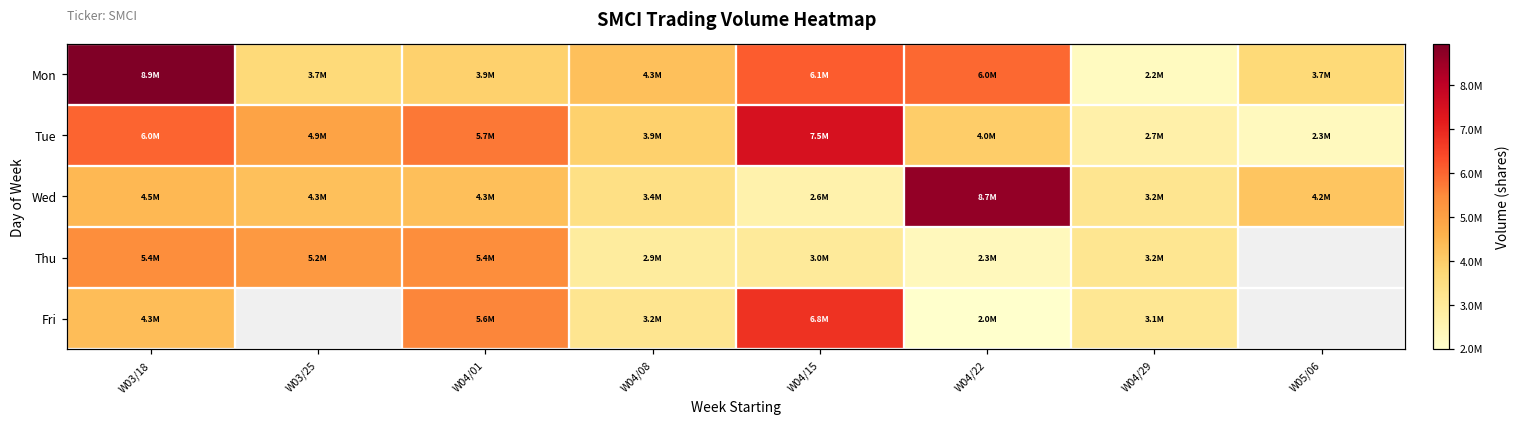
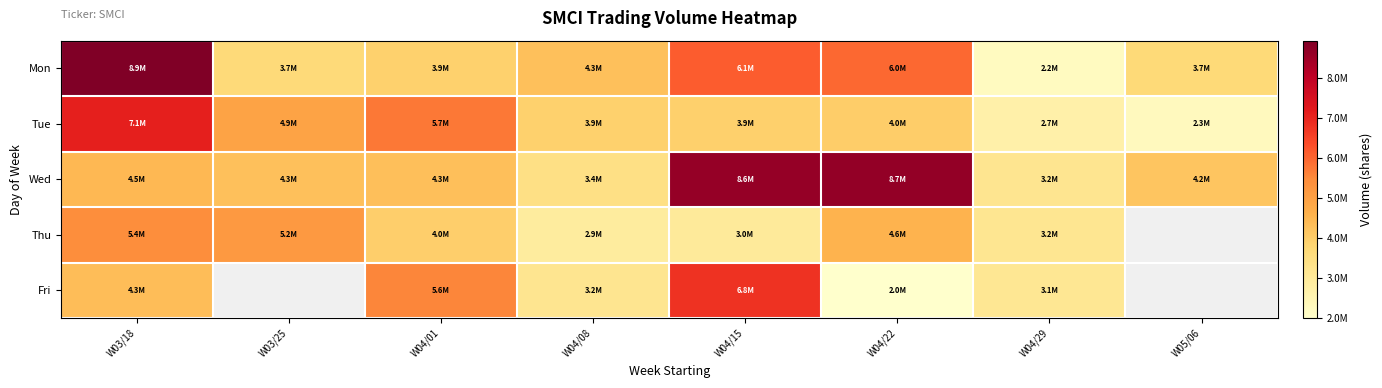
  {
    "Mon": {
      "W03/18": "8.9M",
      "W03/25": "3.7M",
      "W04/01": "3.9M",
      "W04/08": "4.3M",
      "W04/15": "6.1M",
      "W04/22": "6.0M",
      "W04/29": "2.2M",
      "W05/06": "3.7M"
    },
    "Tue": {
-     "W03/18": "6.0M",
+     "W03/18": "7.1M",
      "W03/25": "4.9M",
      "W04/01": "5.7M",
      "W04/08": "3.9M",
-     "W04/15": "7.5M",
+     "W04/15": "3.9M",
      "W04/22": "4.0M",
      "W04/29": "2.7M",
      "W05/06": "2.3M"
    },
    "Wed": {
      "W03/18": "4.5M",
      "W03/25": "4.3M",
      "W04/01": "4.3M",
      "W04/08": "3.4M",
-     "W04/15": "2.6M",
+     "W04/15": "8.6M",
      "W04/22": "8.7M",
      "W04/29": "3.2M",
      "W05/06": "4.2M"
    },
    "Thu": {
      "W03/18": "5.4M",
      "W03/25": "5.2M",
-     "W04/01": "5.4M",
+     "W04/01": "4.0M",
      "W04/08": "2.9M",
      "W04/15": "3.0M",
-     "W04/22": "2.3M",
+     "W04/22": "4.6M",
      "W04/29": "3.2M"
    },
    "Fri": {
      "W03/18": "4.3M",
      "W04/01": "5.6M",
      "W04/08": "3.2M",
      "W04/15": "6.8M",
      "W04/22": "2.0M",
      "W04/29": "3.1M"
    }
  }
